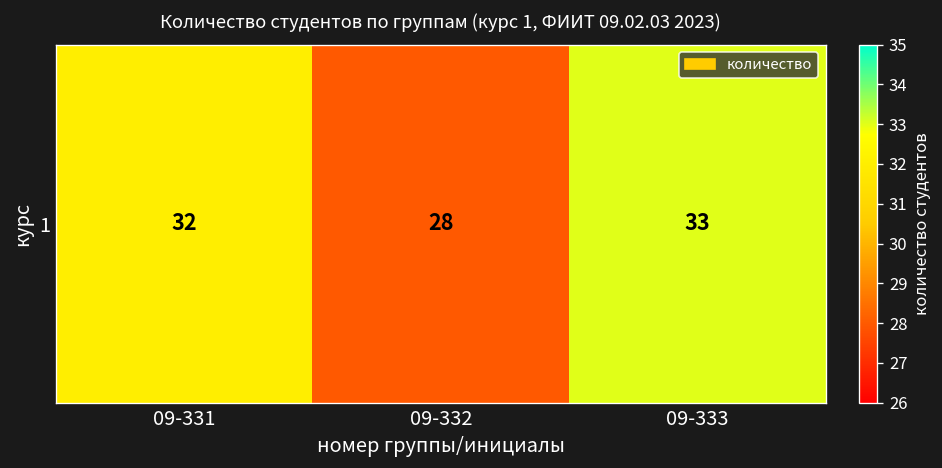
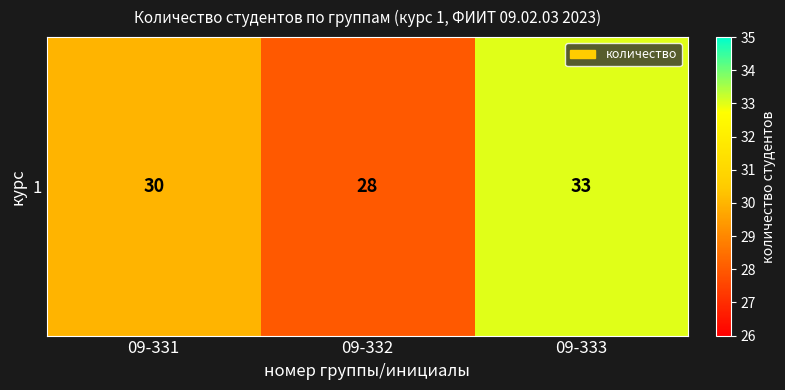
  {
    "1": {
-     "09-331": 32,
+     "09-331": 30,
      "09-332": 28,
      "09-333": 33
    }
  }
